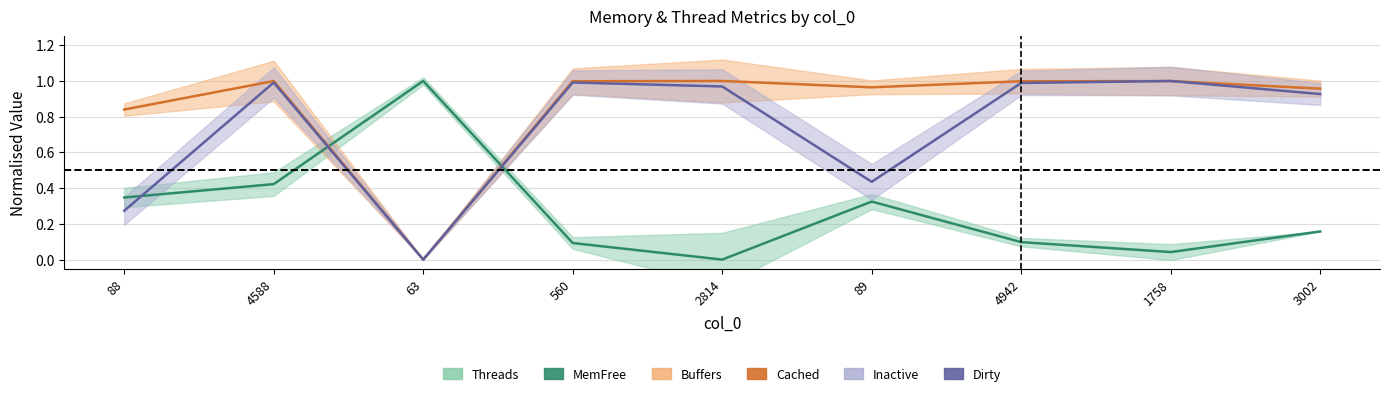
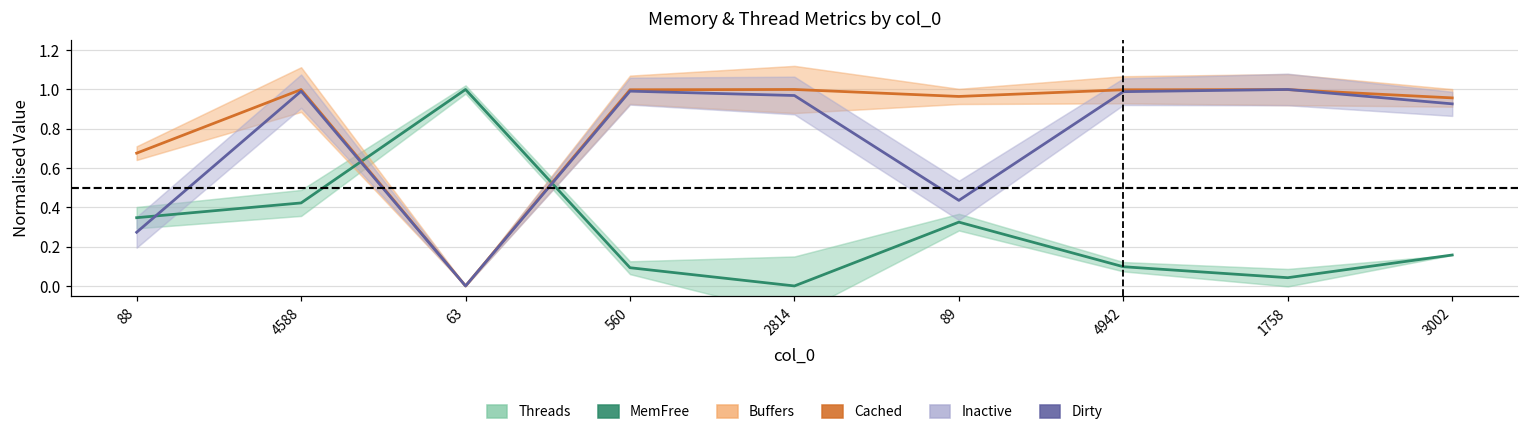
  {
    "MemFree": {
      "4588": 0.42,
      "63": 1.00,
      "560": 0.09,
      "2814": 0.00,
      "89": 0.32,
      "4942": 0.10,
      "1758": 0.04
    },
    "Cached": {
-     "88": 0.84,
+     "88": 0.68,
      "2814": 1.00,
      "89": 0.96,
      "3002": 0.96
    },
    "Dirty": {
      "88": 0.27,
      "2814": 0.97,
      "89": 0.44,
      "3002": 0.93
    }
  }
